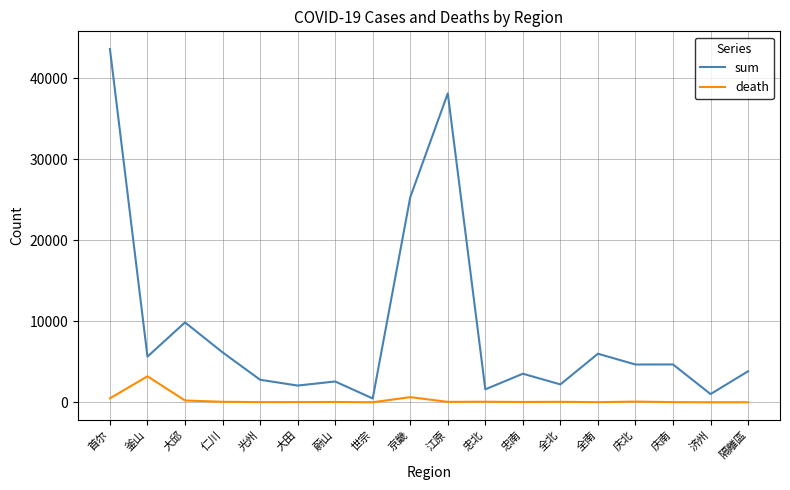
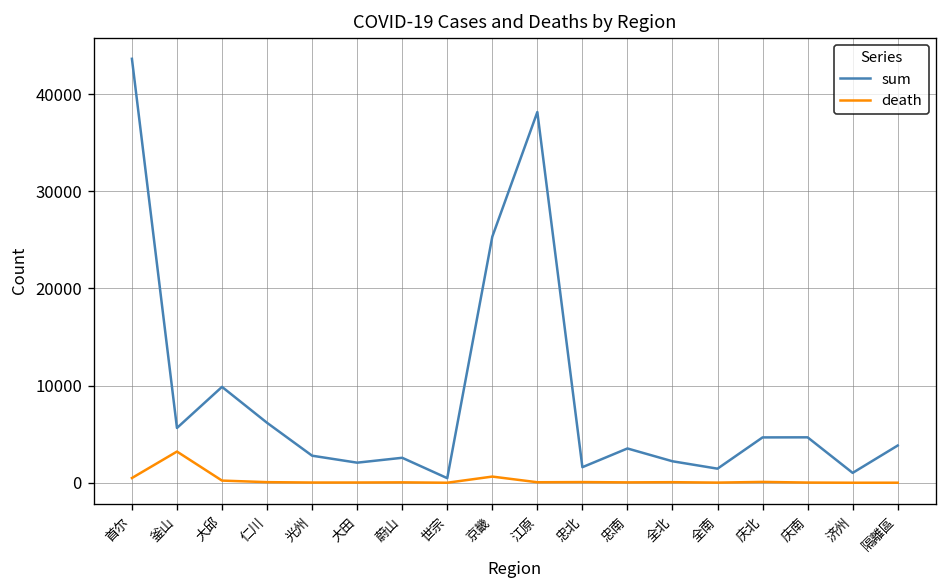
  {
    "sum": {
      "首尔": 44000,
      "釜山": 6000,
      "大邱": 10000,
      "仁川": 6000,
      "光州": 3000,
      "大田": 2000,
      "蔚山": 3000,
      "世宗": 0,
      "京畿": 25000,
      "江原": 38000,
      "忠北": 2000,
      "忠南": 4000,
      "全北": 2000,
-     "全南": 6000,
+     "全南": 1000,
      "庆北": 5000,
      "庆南": 5000,
      "济州": 1000,
      "隔離區": 4000
    },
    "death": {
      "首尔": 0,
      "釜山": 3000,
      "大邱": 0,
      "仁川": 0,
      "光州": 0,
      "大田": 0,
      "蔚山": 0,
      "世宗": 0,
      "京畿": 1000,
      "江原": 0,
      "忠北": 0,
      "忠南": 0,
      "全北": 0,
      "全南": 0,
      "庆北": 0,
      "庆南": 0,
      "济州": 0,
      "隔離區": 0
    }
  }
